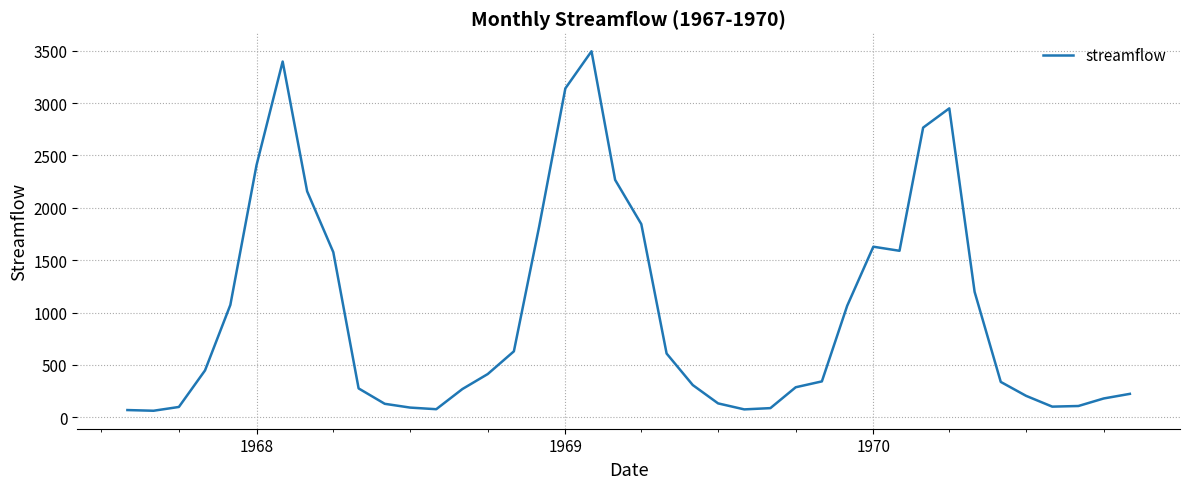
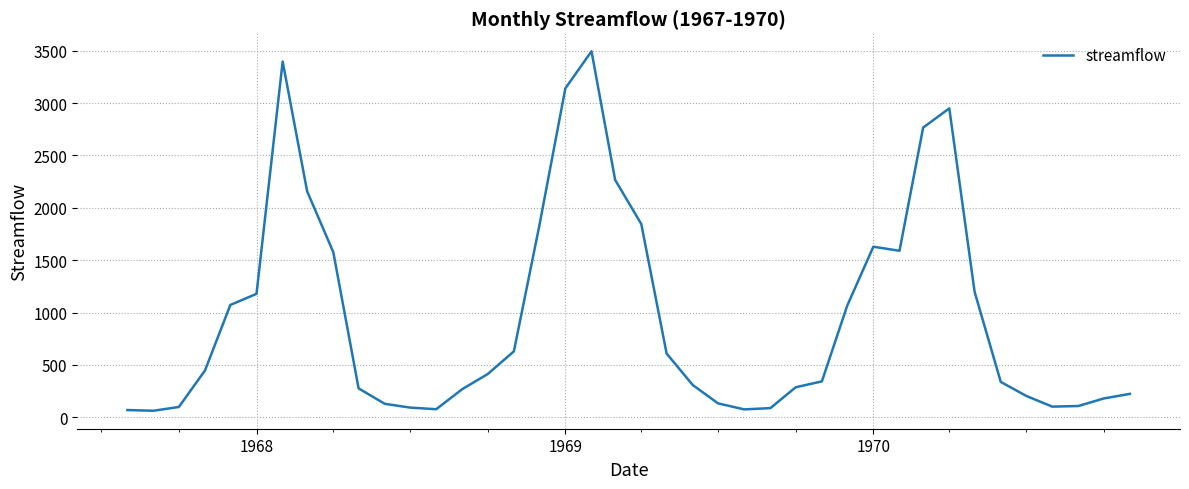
  {
-   "1968": 2410,
+   "1968": 1180,
    "1969": 3140,
    "1970": 1630
  }
